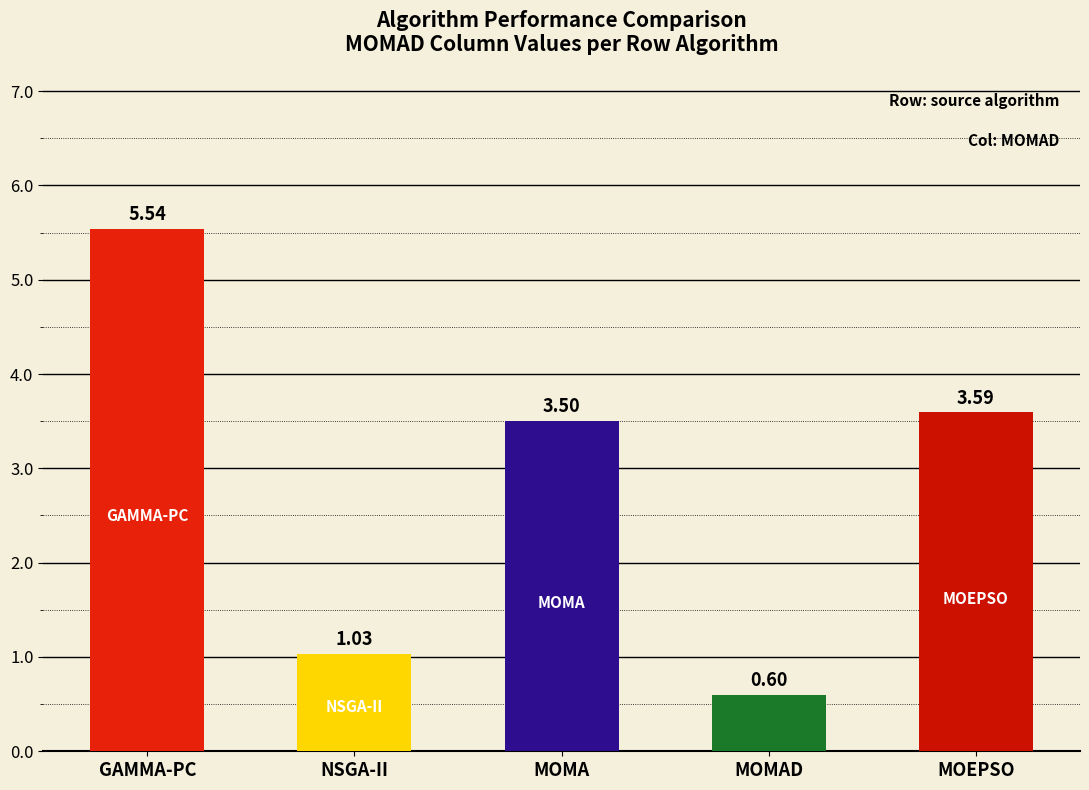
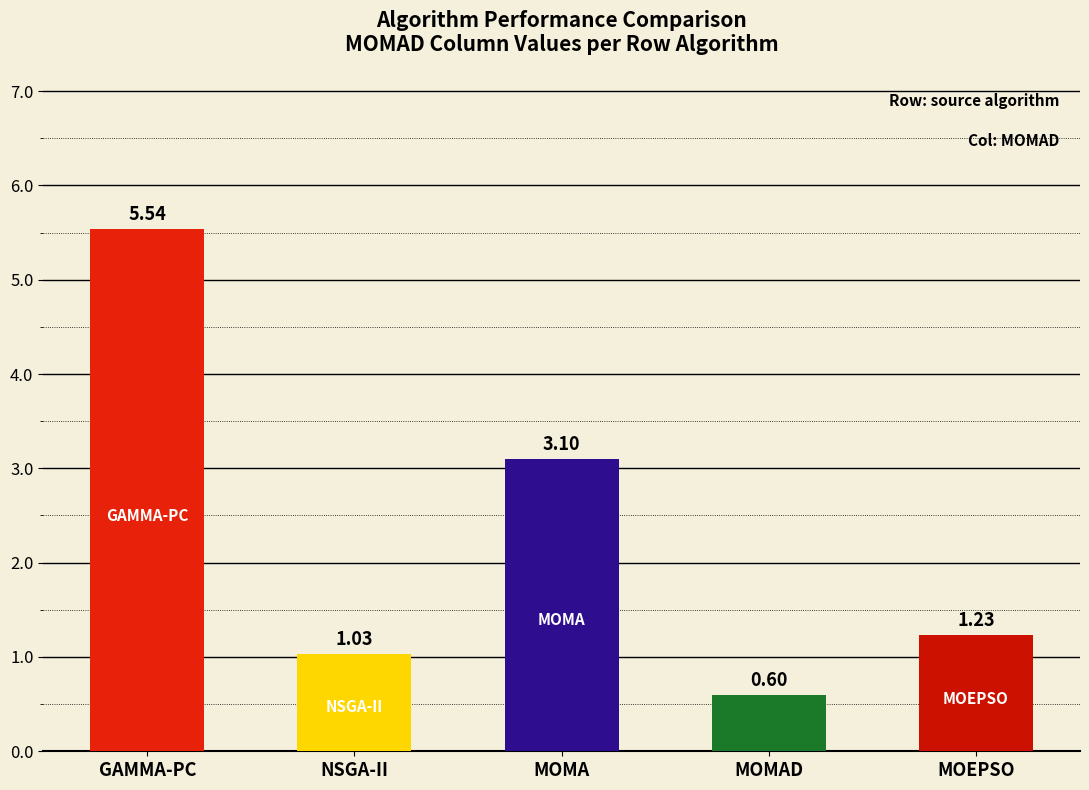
  {
    "GAMMA-PC": 5.54,
    "NSGA-II": 1.03,
-   "MOMA": 3.50,
+   "MOMA": 3.10,
    "MOMAD": 0.60,
-   "MOEPSO": 3.59
+   "MOEPSO": 1.23
  }
